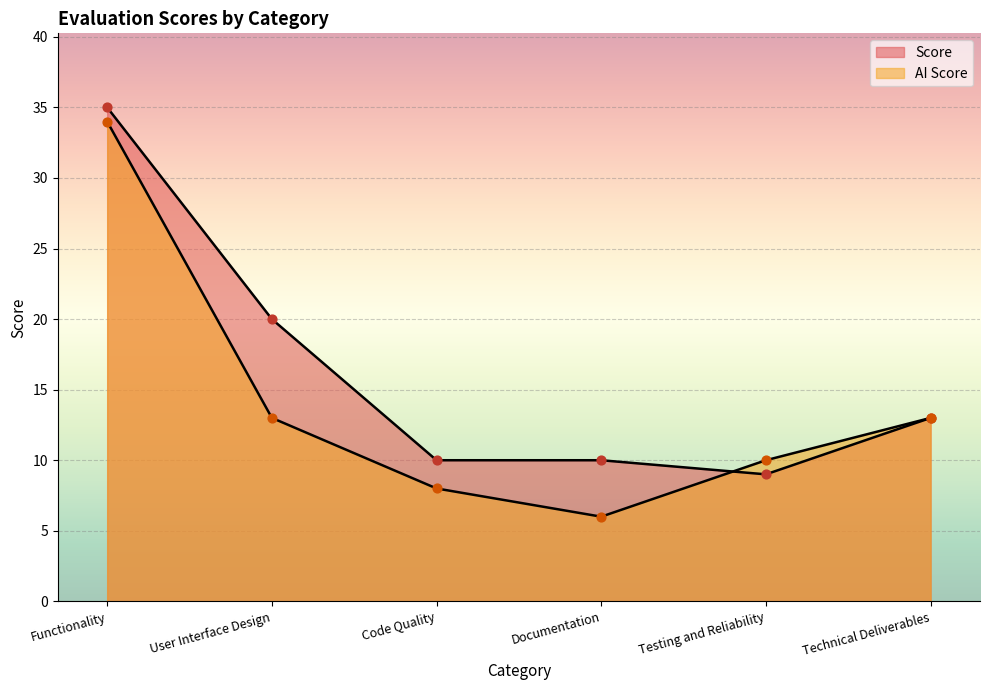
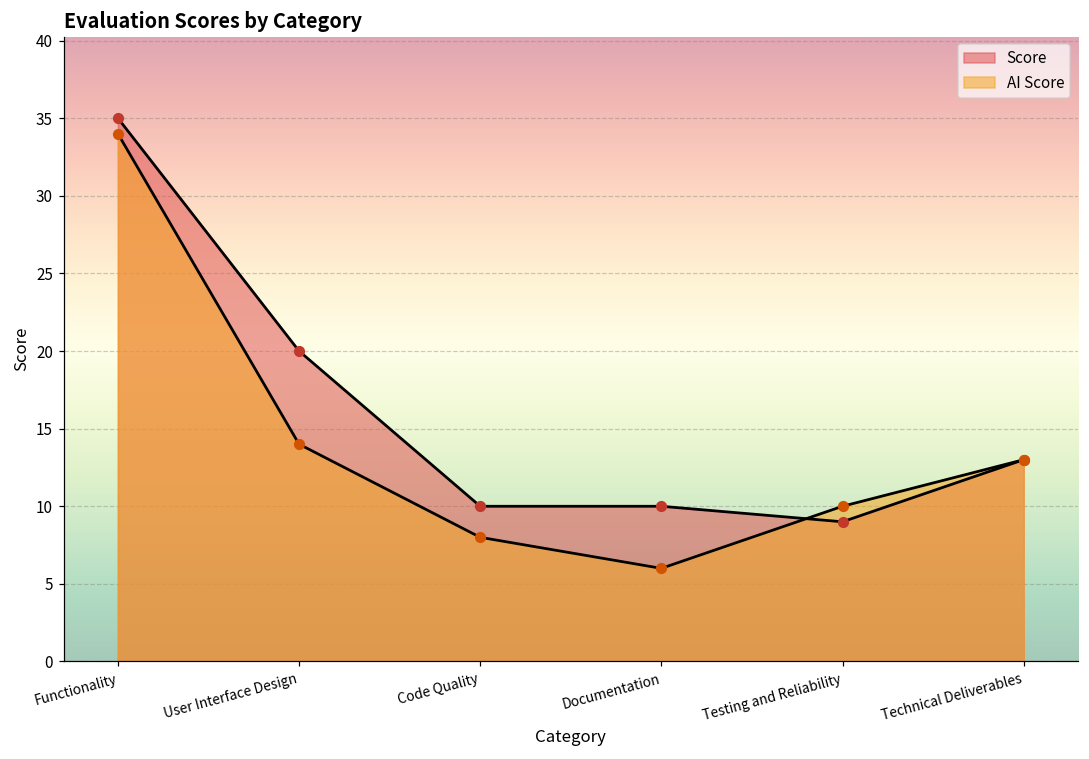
  {
    "Score": {
      "Functionality": 35,
      "User Interface Design": 20,
      "Code Quality": 10,
      "Documentation": 10,
      "Testing and Reliability": 9
    },
    "AI Score": {
      "Functionality": 34,
-     "User Interface Design": 13,
+     "User Interface Design": 14,
      "Code Quality": 8,
      "Documentation": 6,
      "Testing and Reliability": 10
    }
  }
